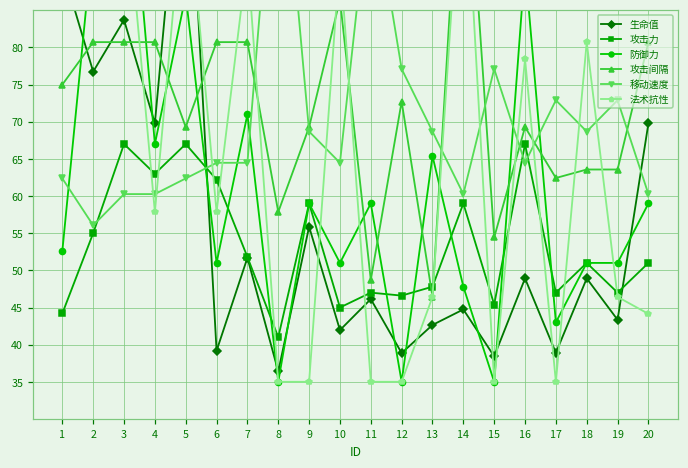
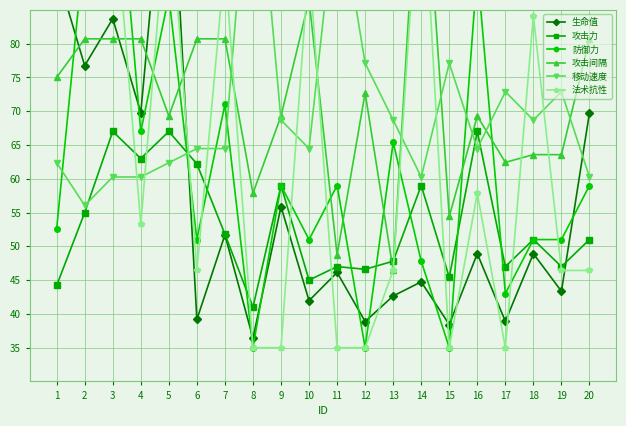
  {
    "法术抗性": {
-     "4": 58,
-     "6": 58,
+     "4": 53,
+     "6": 46,
      "9": 35,
      "11": 35,
-     "16": 78,
+     "16": 58,
      "17": 35,
-     "18": 81,
+     "18": 84,
      "19": 46,
-     "20": 44
+     "20": 46
    }
  }
